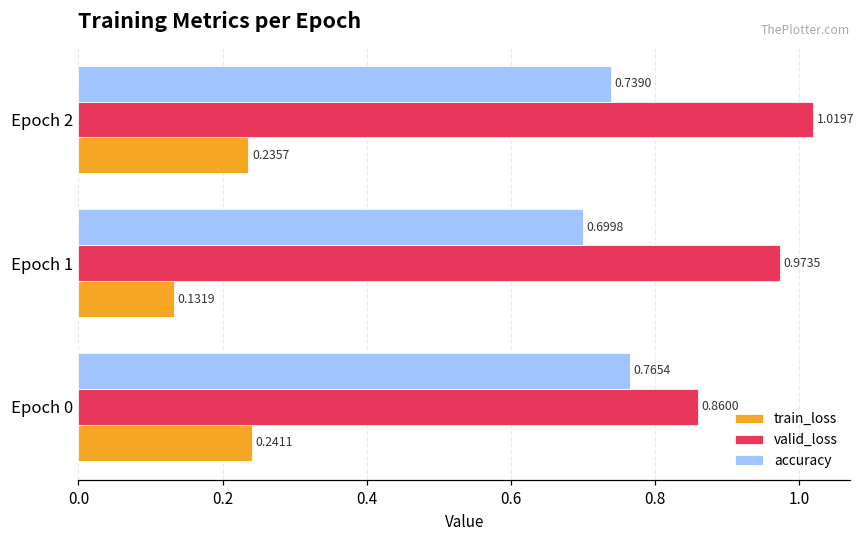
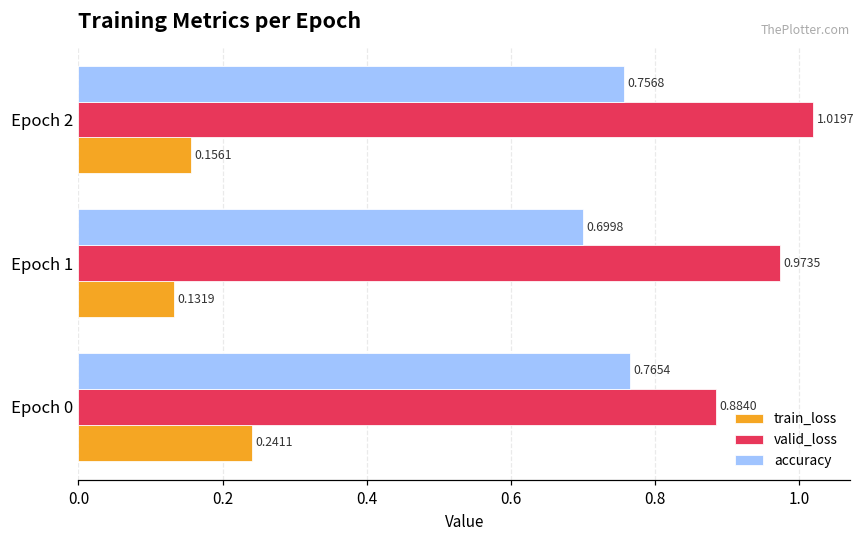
  {
    "train_loss": {
-     "Epoch 2": 0.2357,
+     "Epoch 2": 0.1561,
      "Epoch 1": 0.1319,
      "Epoch 0": 0.2411
    },
    "valid_loss": {
      "Epoch 2": 1.0197,
      "Epoch 1": 0.9735,
-     "Epoch 0": 0.8600
+     "Epoch 0": 0.8840
    },
    "accuracy": {
-     "Epoch 2": 0.7390,
+     "Epoch 2": 0.7568,
      "Epoch 1": 0.6998,
      "Epoch 0": 0.7654
    }
  }
